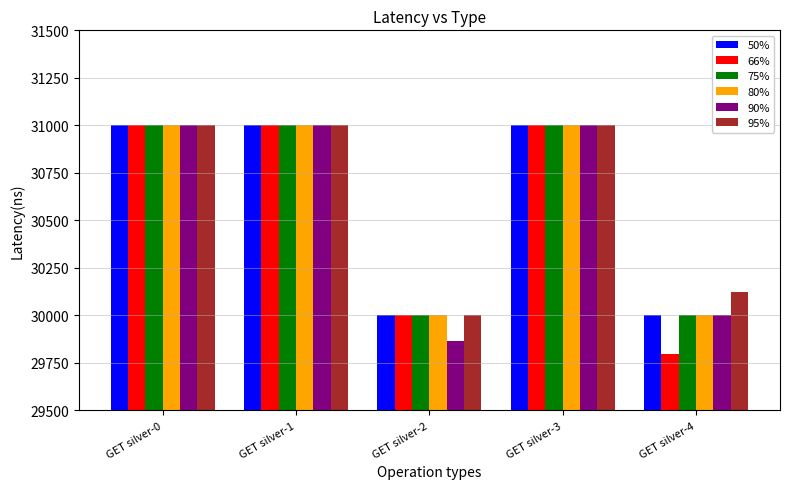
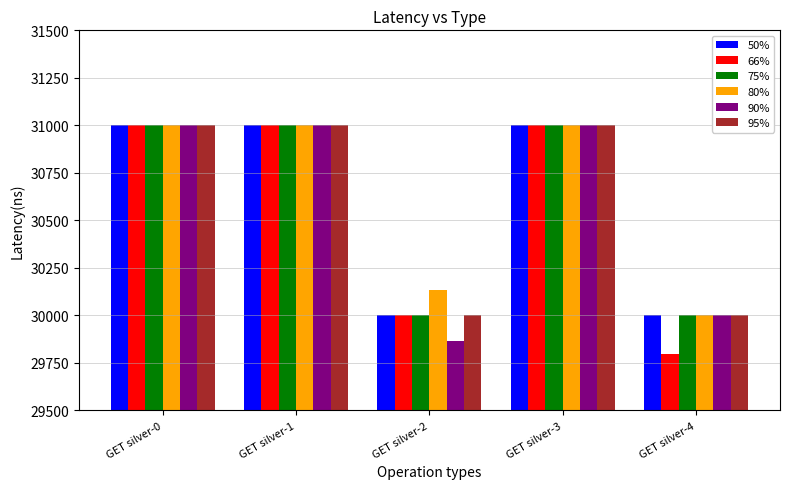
  {
    "50%": {
      "GET silver-0": 31000,
      "GET silver-1": 31000,
      "GET silver-2": 30000,
      "GET silver-3": 31000,
      "GET silver-4": 30000
    },
    "66%": {
      "GET silver-0": 31000,
      "GET silver-1": 31000,
      "GET silver-2": 30000,
      "GET silver-3": 31000,
      "GET silver-4": 29800
    },
    "75%": {
      "GET silver-0": 31000,
      "GET silver-1": 31000,
      "GET silver-2": 30000,
      "GET silver-3": 31000,
      "GET silver-4": 30000
    },
    "80%": {
      "GET silver-0": 31000,
      "GET silver-1": 31000,
-     "GET silver-2": 30000,
+     "GET silver-2": 30130,
      "GET silver-3": 31000,
      "GET silver-4": 30000
    },
    "90%": {
      "GET silver-0": 31000,
      "GET silver-1": 31000,
      "GET silver-2": 29870,
      "GET silver-3": 31000,
      "GET silver-4": 30000
    },
    "95%": {
      "GET silver-0": 31000,
      "GET silver-1": 31000,
      "GET silver-2": 30000,
      "GET silver-3": 31000,
-     "GET silver-4": 30120
+     "GET silver-4": 30000
    }
  }
